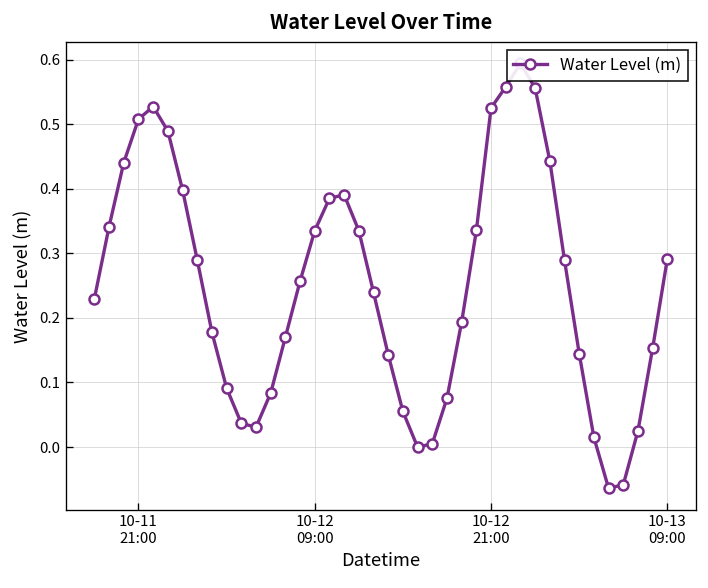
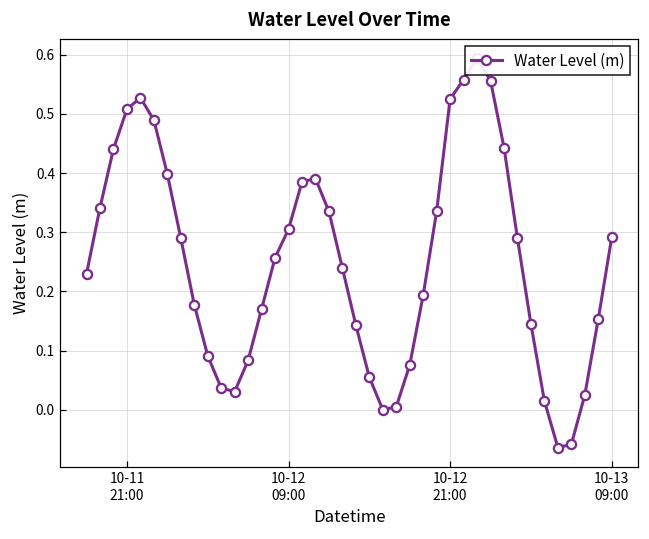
  {
    "10-11 21:00": 0.51,
-   "10-12 09:00": 0.34,
+   "10-12 09:00": 0.31,
    "10-12 21:00": 0.53,
    "10-13 09:00": 0.29
  }
